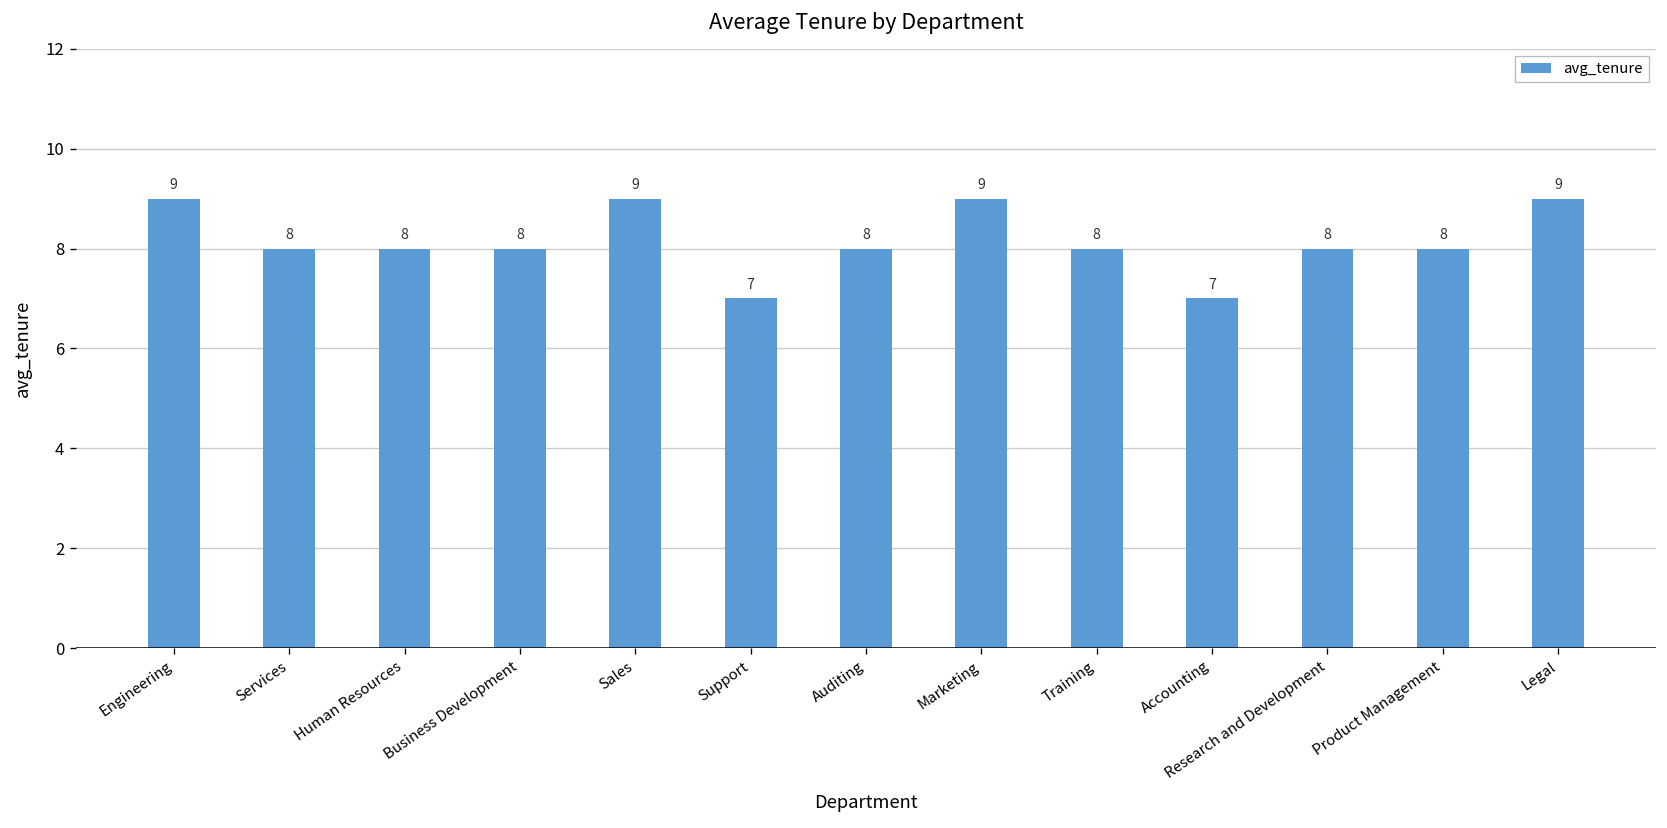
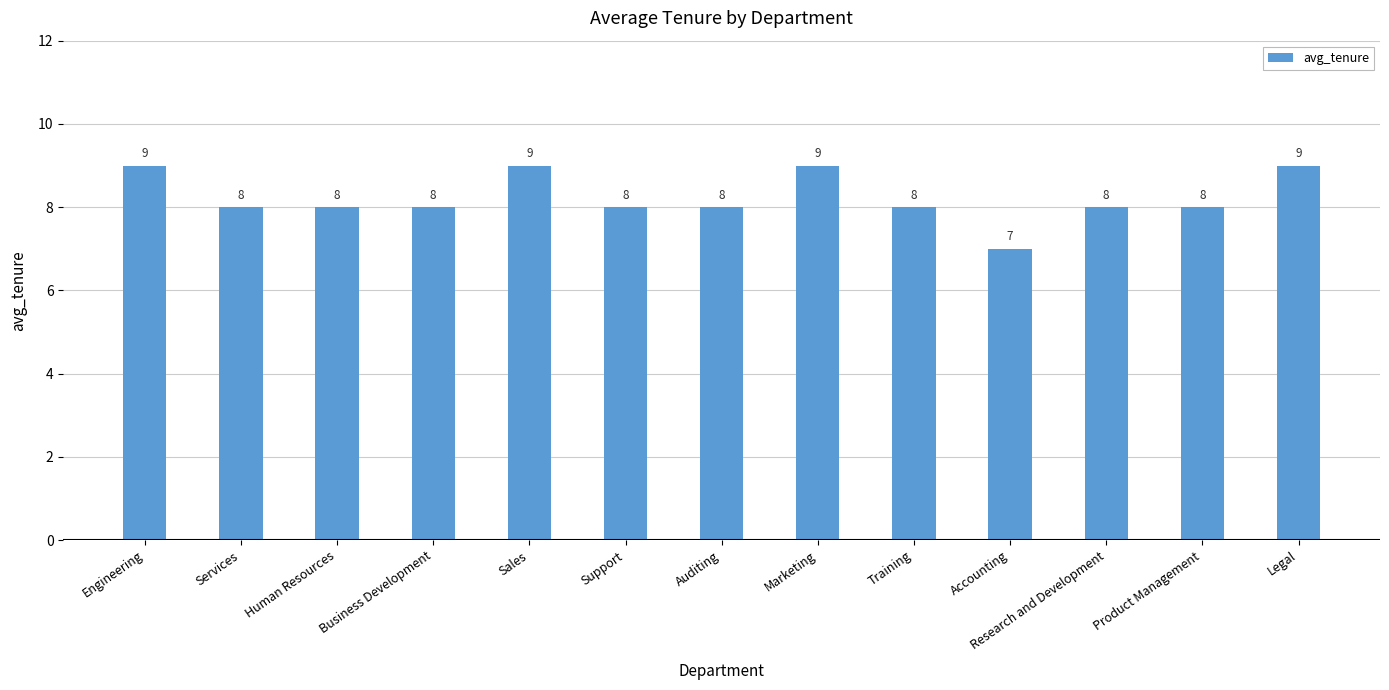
  {
    "Engineering": 9,
    "Services": 8,
    "Human Resources": 8,
    "Business Development": 8,
    "Sales": 9,
-   "Support": 7,
+   "Support": 8,
    "Auditing": 8,
    "Marketing": 9,
    "Training": 8,
    "Accounting": 7,
    "Research and Development": 8,
    "Product Management": 8,
    "Legal": 9
  }
